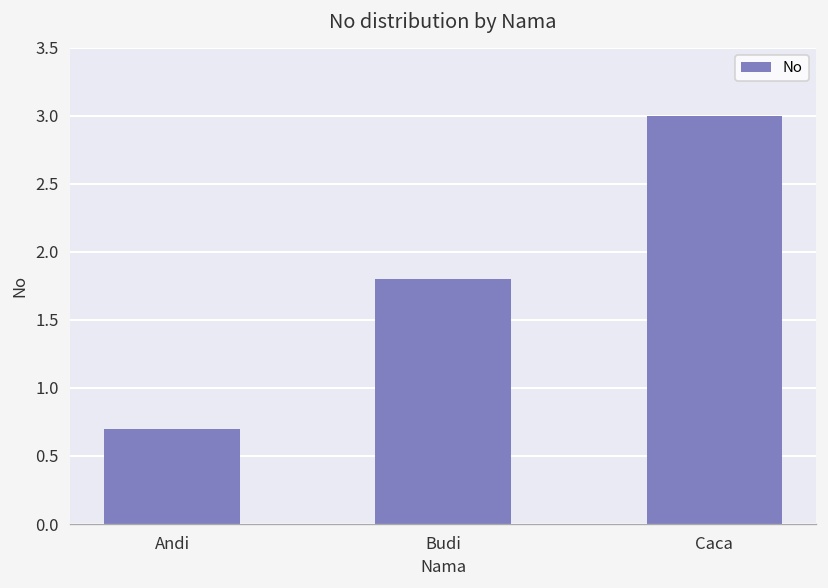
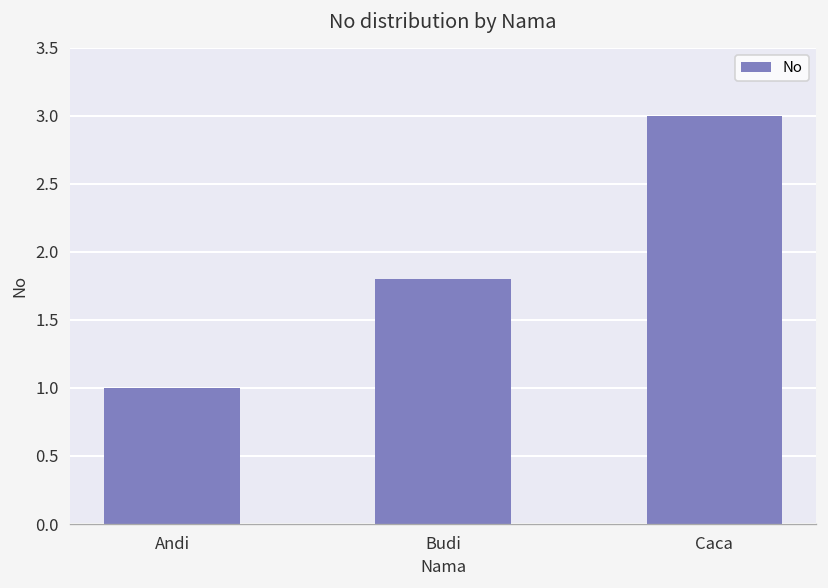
  {
-   "Andi": 0.7,
+   "Andi": 1.0,
    "Budi": 1.8,
    "Caca": 3.0
  }
